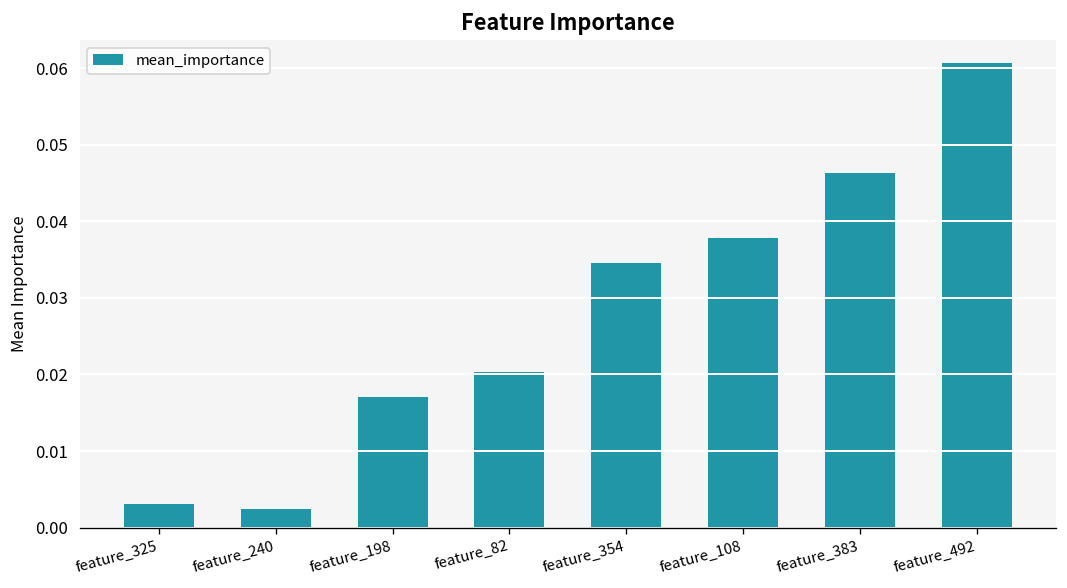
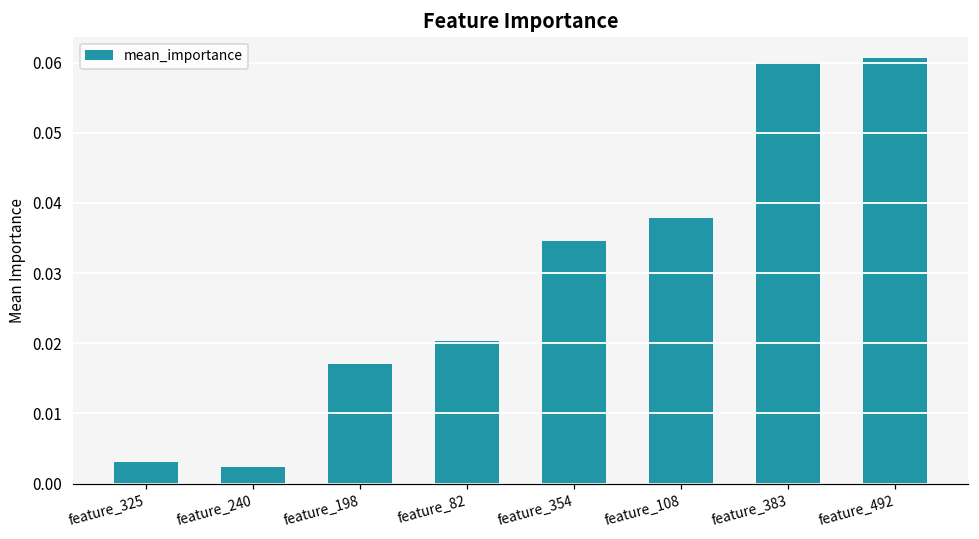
  {
    "feature_325": 0.003,
    "feature_240": 0.002,
    "feature_198": 0.017,
    "feature_82": 0.020,
    "feature_354": 0.035,
    "feature_108": 0.038,
-   "feature_383": 0.046,
+   "feature_383": 0.060,
    "feature_492": 0.061
  }
